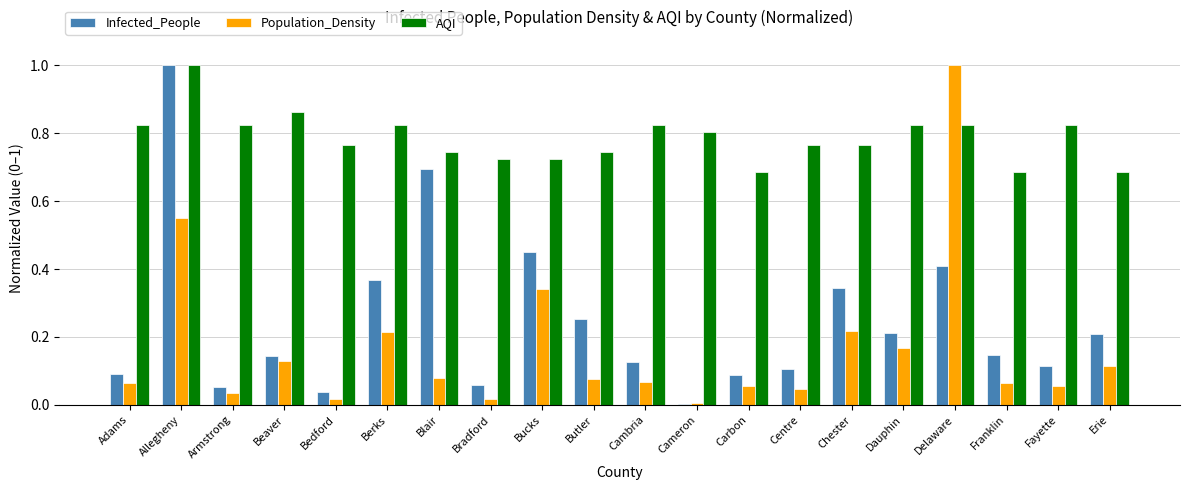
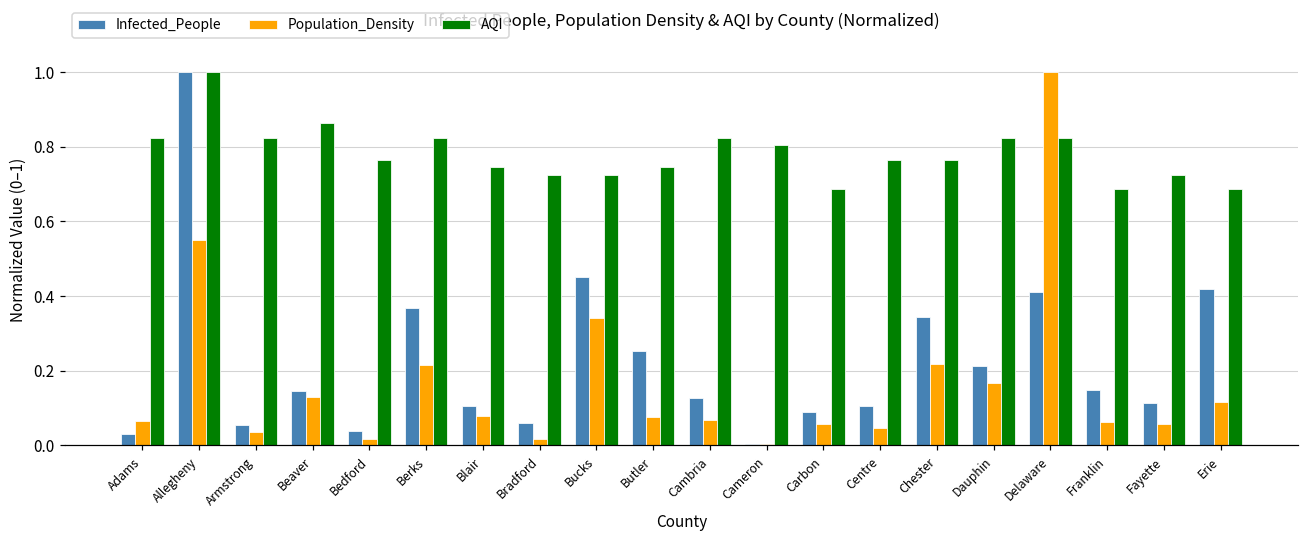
  {
    "Infected_People": {
-     "Adams": 0.09,
+     "Adams": 0.03,
      "Allegheny": 1.00,
      "Armstrong": 0.05,
      "Beaver": 0.14,
      "Bedford": 0.04,
      "Berks": 0.37,
-     "Blair": 0.70,
+     "Blair": 0.10,
      "Bradford": 0.06,
      "Bucks": 0.45,
      "Butler": 0.25,
      "Cambria": 0.13,
      "Carbon": 0.09,
      "Centre": 0.11,
      "Chester": 0.34,
      "Dauphin": 0.21,
      "Delaware": 0.41,
      "Franklin": 0.15,
      "Fayette": 0.11,
-     "Erie": 0.21
+     "Erie": 0.42
    },
    "Population_Density": {
      "Adams": 0.06,
      "Allegheny": 0.55,
      "Armstrong": 0.03,
      "Beaver": 0.13,
      "Bedford": 0.02,
      "Berks": 0.21,
      "Blair": 0.08,
      "Bradford": 0.02,
      "Bucks": 0.34,
      "Butler": 0.08,
      "Cambria": 0.07,
      "Carbon": 0.06,
      "Centre": 0.05,
      "Chester": 0.22,
      "Dauphin": 0.17,
      "Delaware": 1.00,
      "Franklin": 0.06,
      "Fayette": 0.06,
      "Erie": 0.12
    },
    "AQI": {
      "Adams": 0.82,
      "Allegheny": 1.00,
      "Armstrong": 0.82,
      "Beaver": 0.86,
      "Bedford": 0.76,
      "Berks": 0.82,
      "Blair": 0.75,
      "Bradford": 0.73,
      "Bucks": 0.73,
      "Butler": 0.75,
      "Cambria": 0.82,
      "Cameron": 0.80,
      "Carbon": 0.69,
      "Centre": 0.76,
      "Chester": 0.76,
      "Dauphin": 0.82,
      "Delaware": 0.82,
      "Franklin": 0.69,
-     "Fayette": 0.82,
+     "Fayette": 0.73,
      "Erie": 0.69
    }
  }
